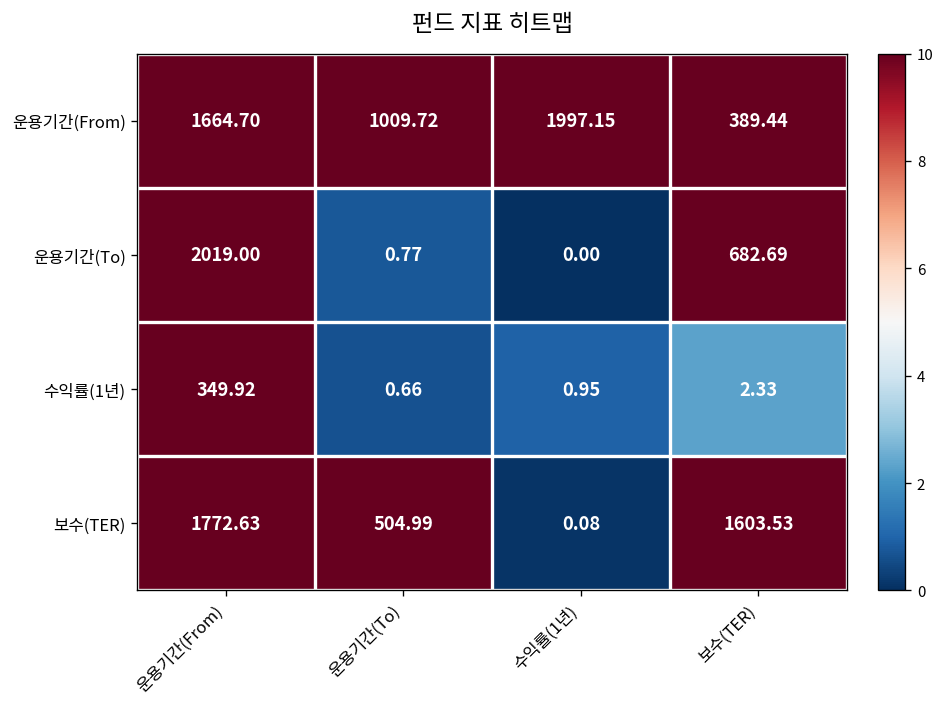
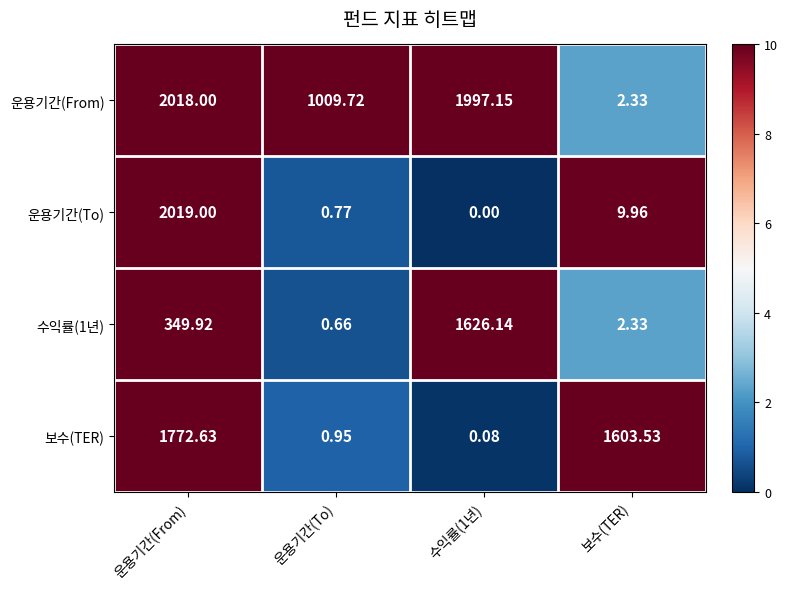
  {
    "운용기간(From)": {
-     "운용기간(From)": 1664.70,
+     "운용기간(From)": 2018.00,
      "운용기간(To)": 1009.72,
      "수익률(1년)": 1997.15,
-     "보수(TER)": 389.44
+     "보수(TER)": 2.33
    },
    "운용기간(To)": {
      "운용기간(From)": 2019.00,
      "운용기간(To)": 0.77,
      "수익률(1년)": 0.00,
-     "보수(TER)": 682.69
+     "보수(TER)": 9.96
    },
    "수익률(1년)": {
      "운용기간(From)": 349.92,
      "운용기간(To)": 0.66,
-     "수익률(1년)": 0.95,
+     "수익률(1년)": 1626.14,
      "보수(TER)": 2.33
    },
    "보수(TER)": {
      "운용기간(From)": 1772.63,
-     "운용기간(To)": 504.99,
+     "운용기간(To)": 0.95,
      "수익률(1년)": 0.08,
      "보수(TER)": 1603.53
    }
  }
